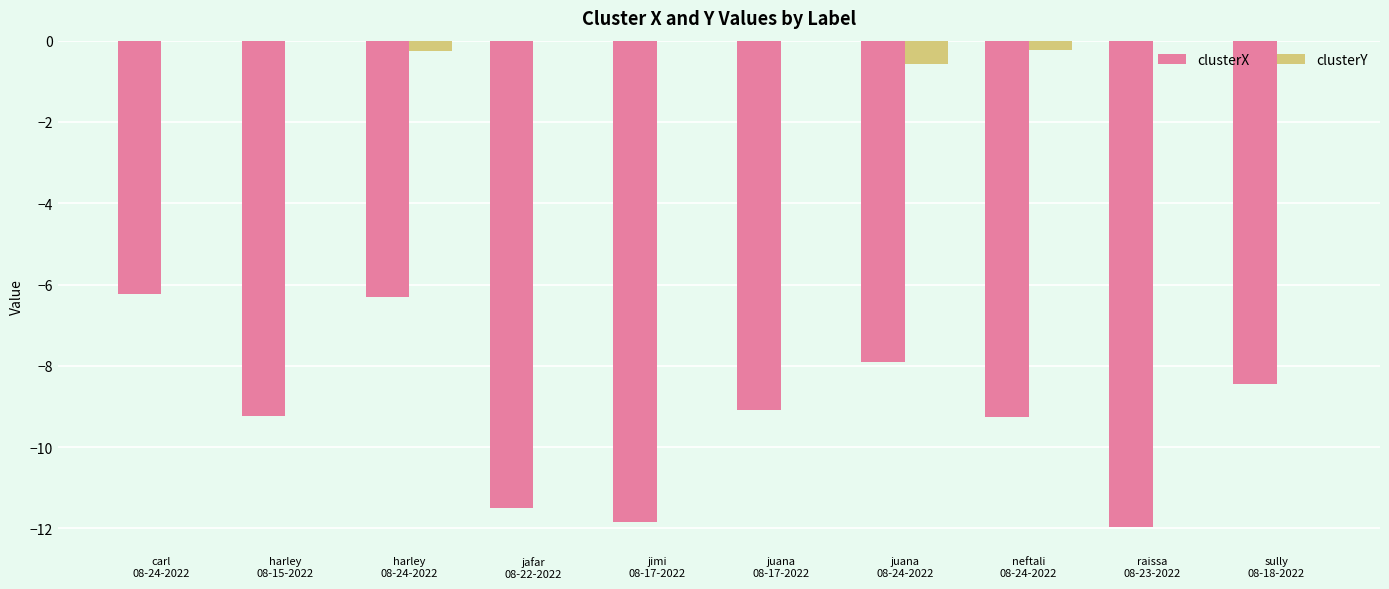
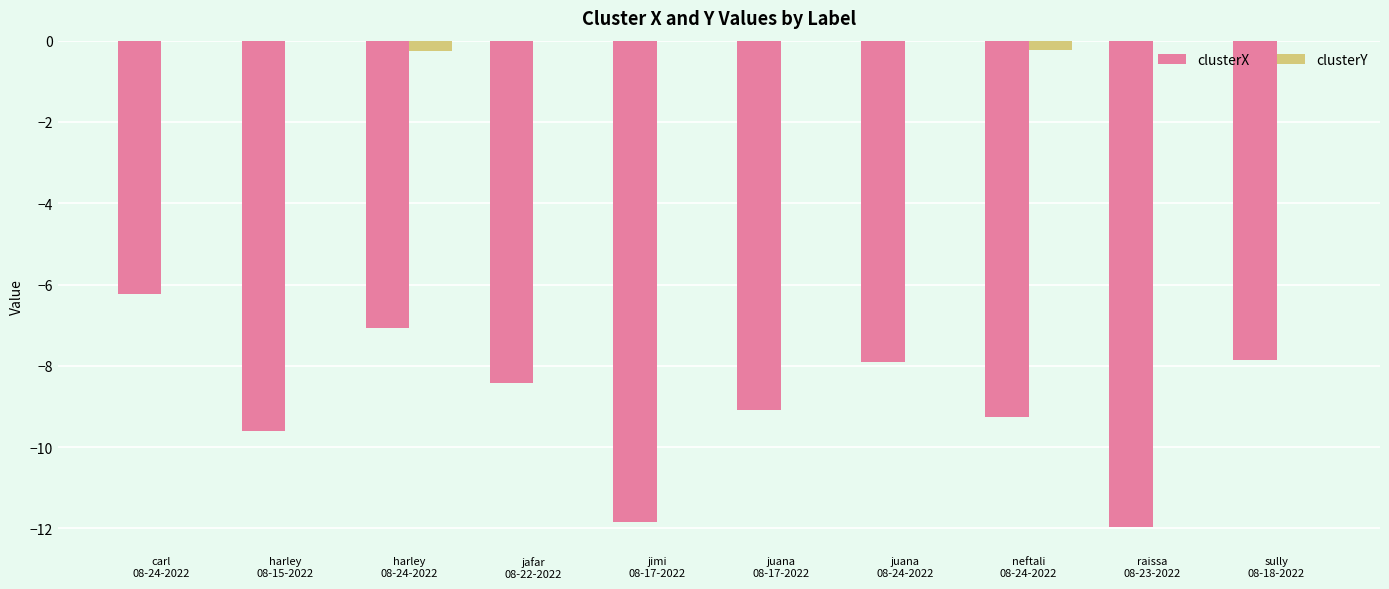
  {
    "clusterX": {
      "carl 08-24-2022": -6.2,
-     "harley 08-15-2022": -9.2,
-     "harley 08-24-2022": -6.3,
-     "jafar 08-22-2022": -11.5,
+     "harley 08-15-2022": -9.6,
+     "harley 08-24-2022": -7.1,
+     "jafar 08-22-2022": -8.4,
      "jimi 08-17-2022": -11.9,
      "juana 08-17-2022": -9.1,
      "juana 08-24-2022": -7.9,
      "neftali 08-24-2022": -9.2,
      "raissa 08-23-2022": -12.0,
-     "sully 08-18-2022": -8.5
+     "sully 08-18-2022": -7.9
    },
    "clusterY": {
      "harley 08-24-2022": -0.3,
-     "juana 08-24-2022": -0.6,
+     "juana 08-24-2022": 0.0,
      "neftali 08-24-2022": -0.2
    }
  }
